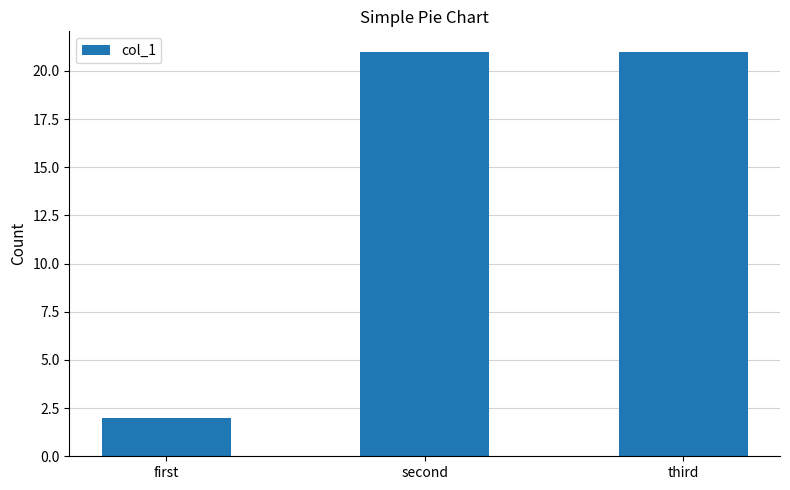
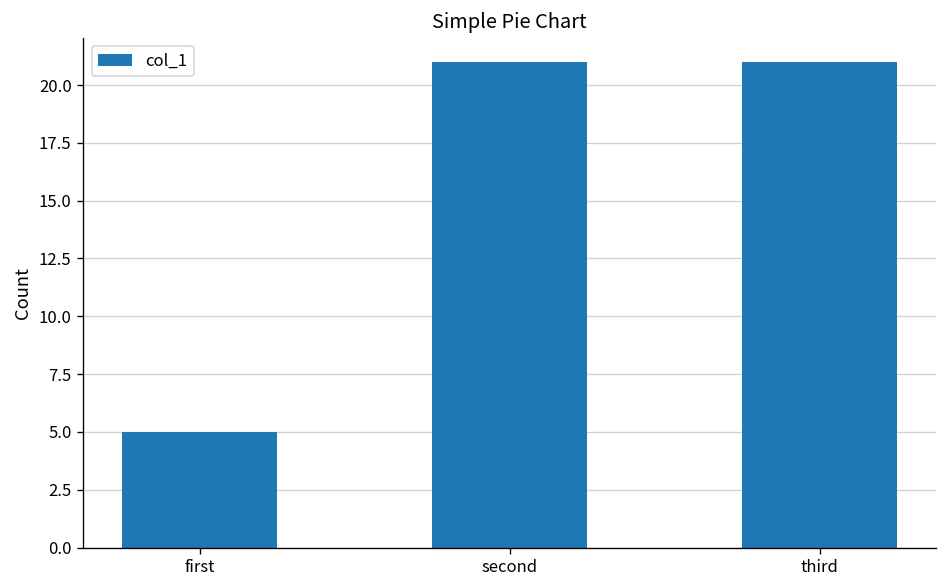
  {
-   "first": 2,
+   "first": 5,
    "second": 21,
    "third": 21
  }
